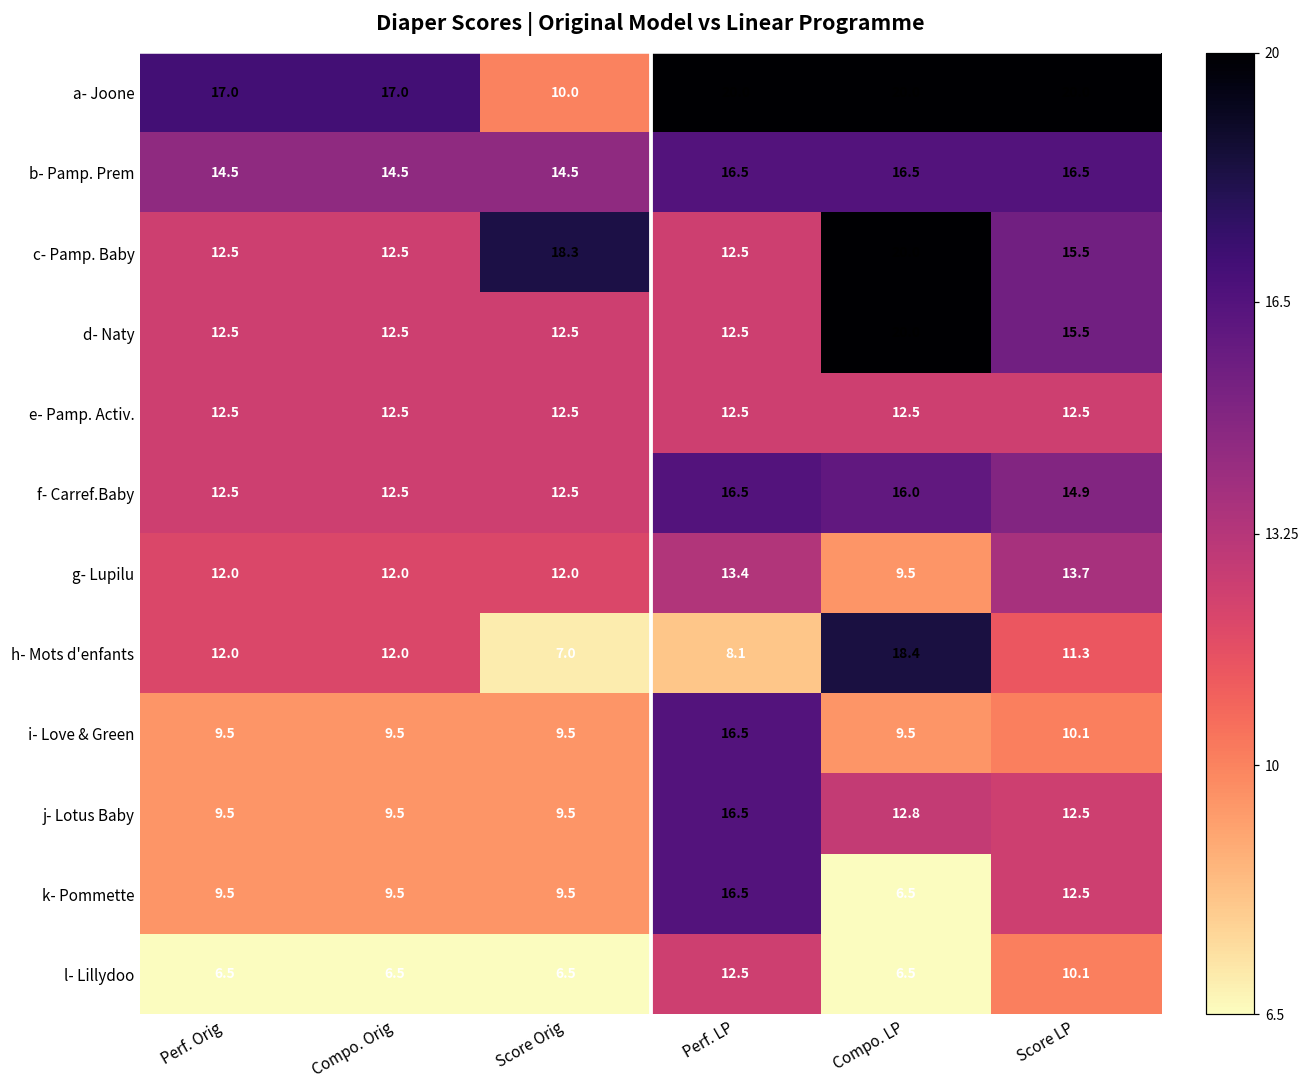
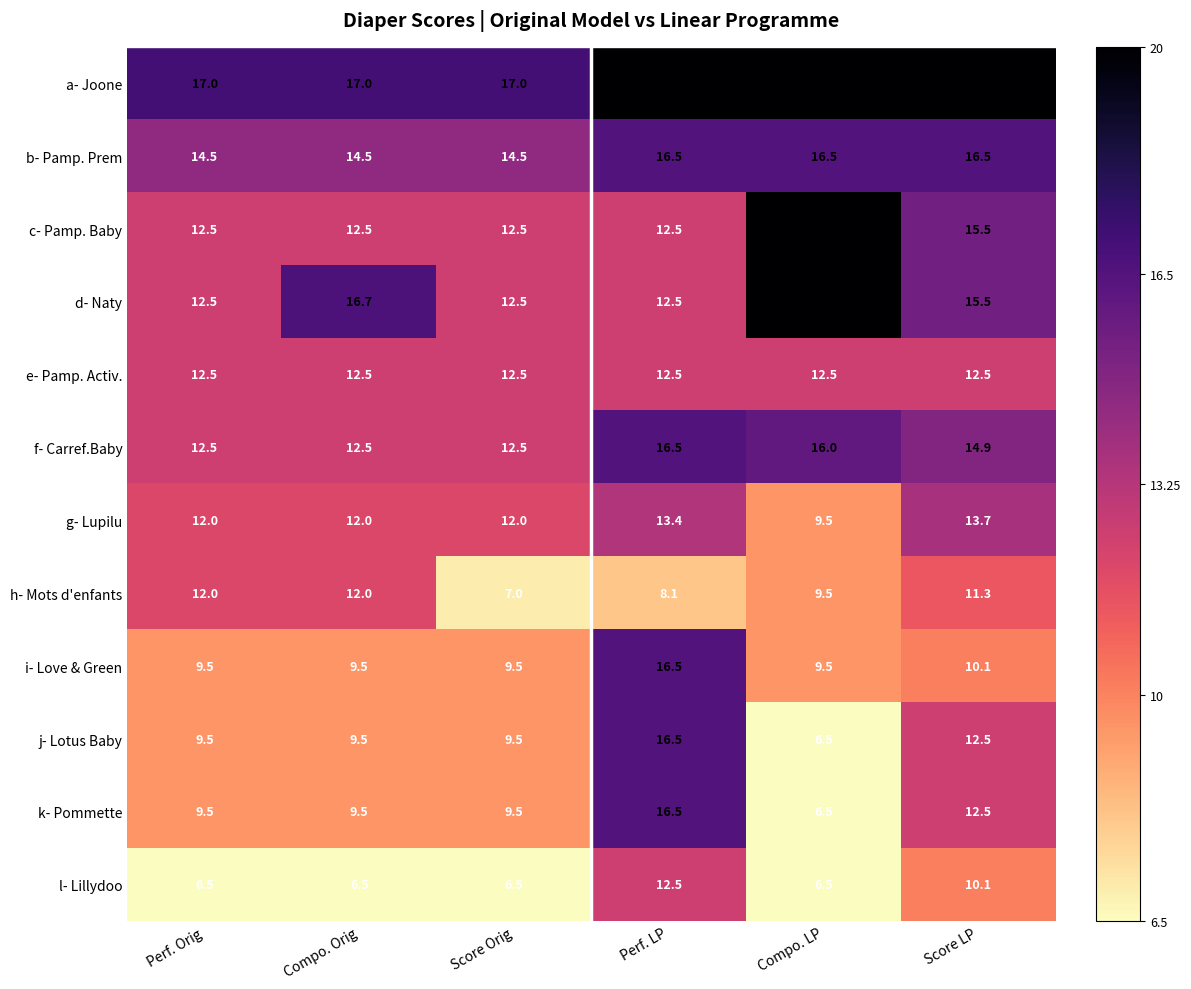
  {
    "a- Joone": {
      "Perf. Orig": 17.0,
      "Compo. Orig": 17.0,
-     "Score Orig": 10.0
+     "Score Orig": 17.0
    },
    "b- Pamp. Prem": {
      "Perf. Orig": 14.5,
      "Compo. Orig": 14.5,
      "Score Orig": 14.5,
      "Perf. LP": 16.5,
      "Compo. LP": 16.5,
      "Score LP": 16.5
    },
    "c- Pamp. Baby": {
      "Perf. Orig": 12.5,
      "Compo. Orig": 12.5,
-     "Score Orig": 18.3,
+     "Score Orig": 12.5,
      "Perf. LP": 12.5,
      "Score LP": 15.5
    },
    "d- Naty": {
      "Perf. Orig": 12.5,
-     "Compo. Orig": 12.5,
+     "Compo. Orig": 16.7,
      "Score Orig": 12.5,
      "Perf. LP": 12.5,
      "Score LP": 15.5
    },
    "e- Pamp. Activ.": {
      "Perf. Orig": 12.5,
      "Compo. Orig": 12.5,
      "Score Orig": 12.5,
      "Perf. LP": 12.5,
      "Compo. LP": 12.5,
      "Score LP": 12.5
    },
    "f- Carref.Baby": {
      "Perf. Orig": 12.5,
      "Compo. Orig": 12.5,
      "Score Orig": 12.5,
      "Perf. LP": 16.5,
      "Compo. LP": 16.0,
      "Score LP": 14.9
    },
    "g- Lupilu": {
      "Perf. Orig": 12.0,
      "Compo. Orig": 12.0,
      "Score Orig": 12.0,
      "Perf. LP": 13.4,
      "Compo. LP": 9.5,
      "Score LP": 13.7
    },
    "h- Mots d'enfants": {
      "Perf. Orig": 12.0,
      "Compo. Orig": 12.0,
      "Score Orig": 7.0,
      "Perf. LP": 8.1,
-     "Compo. LP": 18.4,
+     "Compo. LP": 9.5,
      "Score LP": 11.3
    },
    "i- Love & Green": {
      "Perf. Orig": 9.5,
      "Compo. Orig": 9.5,
      "Score Orig": 9.5,
      "Perf. LP": 16.5,
      "Compo. LP": 9.5,
      "Score LP": 10.1
    },
    "j- Lotus Baby": {
      "Perf. Orig": 9.5,
      "Compo. Orig": 9.5,
      "Score Orig": 9.5,
      "Perf. LP": 16.5,
-     "Compo. LP": 12.8,
+     "Compo. LP": 6.5,
      "Score LP": 12.5
    },
    "k- Pommette": {
      "Perf. Orig": 9.5,
      "Compo. Orig": 9.5,
      "Score Orig": 9.5,
      "Perf. LP": 16.5,
      "Compo. LP": 6.5,
      "Score LP": 12.5
    },
    "l- Lillydoo": {
      "Perf. Orig": 6.5,
      "Compo. Orig": 6.5,
      "Score Orig": 6.5,
      "Perf. LP": 12.5,
      "Compo. LP": 6.5,
      "Score LP": 10.1
    }
  }
